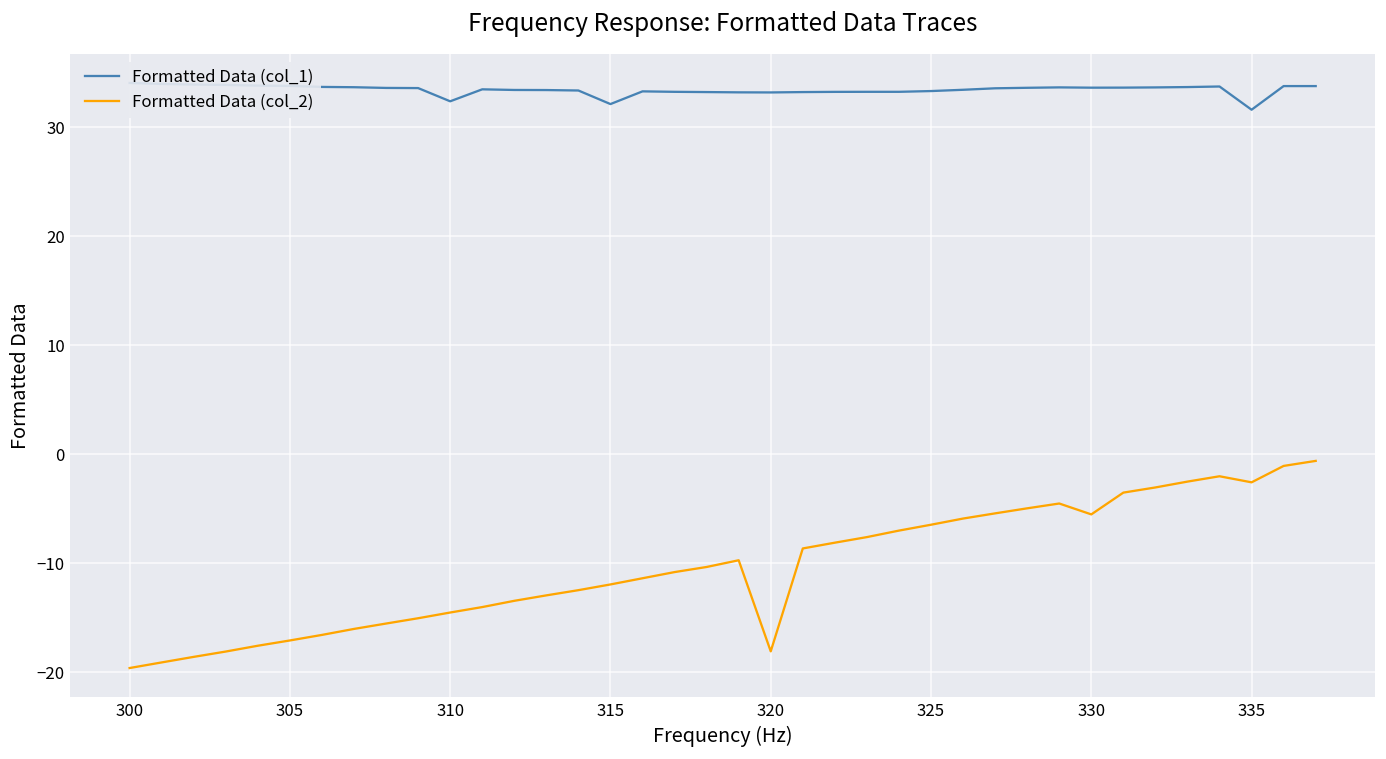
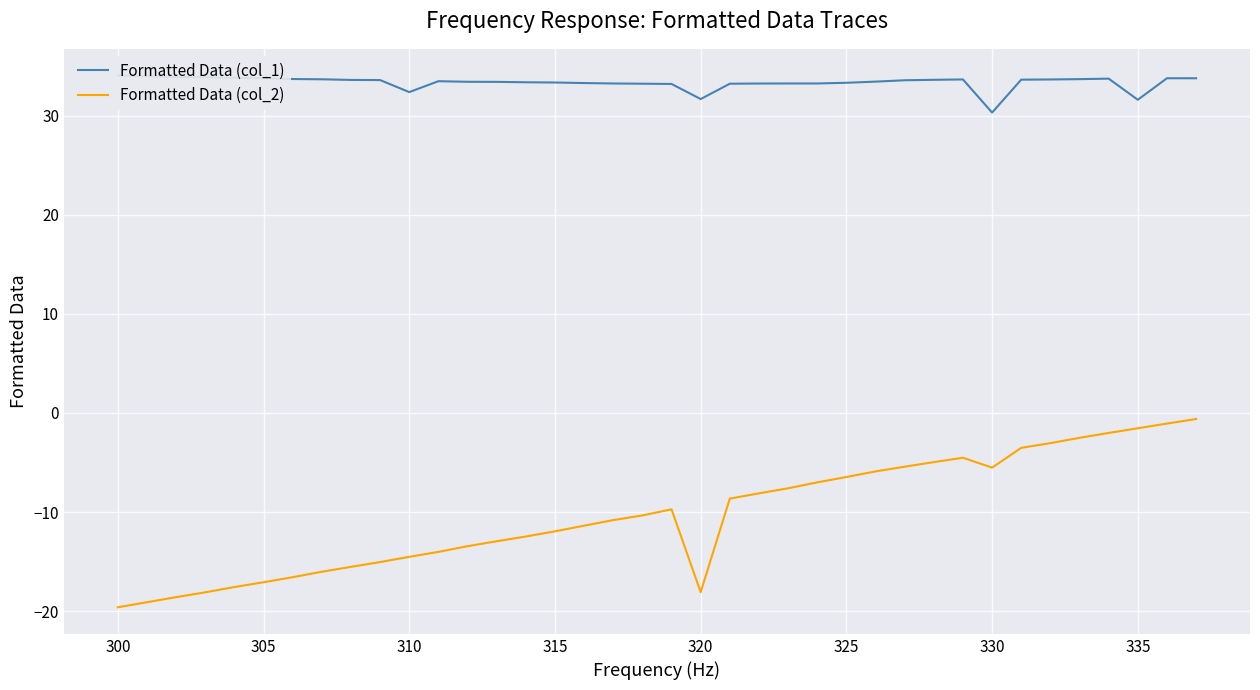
  {
    "Formatted Data (col_1)": {
      "310": 32,
-     "315": 32,
-     "320": 33,
+     "315": 33,
+     "320": 32,
      "325": 33,
-     "330": 34,
+     "330": 30,
      "335": 32
    },
    "Formatted Data (col_2)": {
      "300": -20,
      "305": -17,
      "310": -15,
      "315": -12,
      "320": -18,
      "325": -6,
      "330": -6,
-     "335": -3
+     "335": -2
    }
  }
